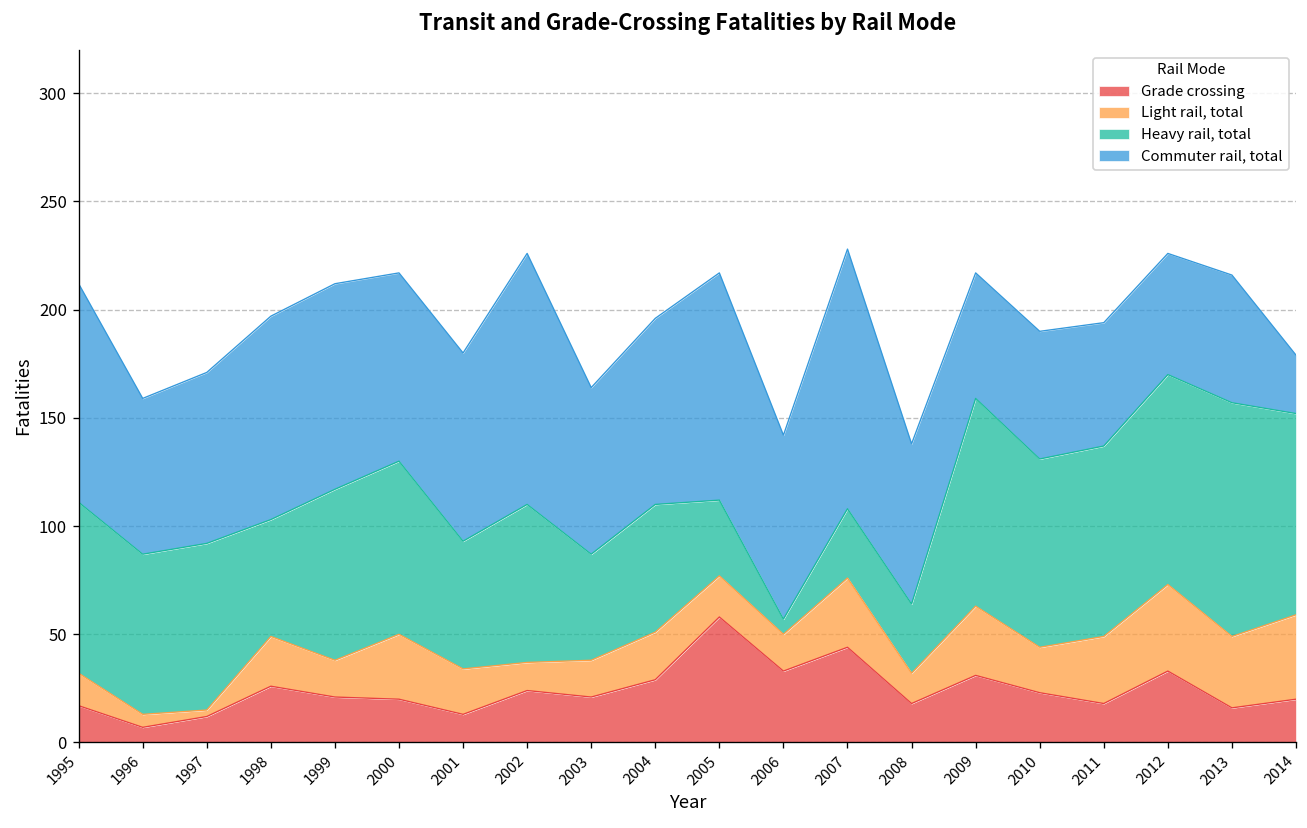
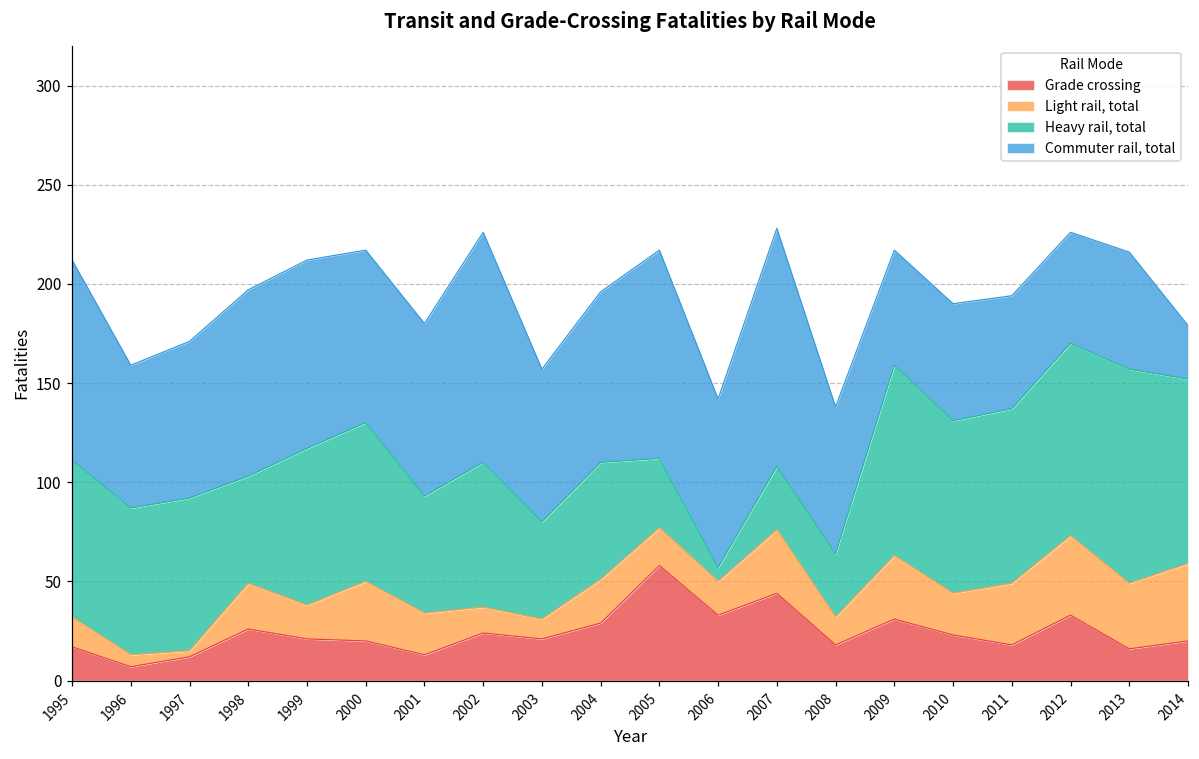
  {
    "Grade crossing": {
      "1995": 17,
      "1996": 7,
      "1997": 12,
      "1998": 26,
      "1999": 21,
      "2000": 20,
      "2001": 13,
      "2002": 24,
      "2003": 21,
      "2004": 29,
      "2005": 58,
      "2006": 33,
      "2007": 44,
      "2008": 18,
      "2009": 31,
      "2010": 23,
      "2011": 18,
      "2012": 33,
      "2013": 16,
      "2014": 20
    },
    "Light rail, total": {
      "1995": 15,
      "1996": 6,
      "1997": 3,
      "1998": 23,
      "1999": 17,
      "2000": 30,
      "2001": 21,
      "2002": 13,
-     "2003": 17,
+     "2003": 10,
      "2004": 22,
      "2005": 19,
      "2006": 17,
      "2007": 32,
      "2008": 14,
      "2009": 32,
      "2010": 21,
      "2011": 31,
      "2012": 40,
      "2013": 33,
      "2014": 39
    },
    "Heavy rail, total": {
      "1995": 79,
      "1996": 74,
      "1997": 77,
      "1998": 54,
      "1999": 79,
      "2000": 80,
      "2001": 59,
      "2002": 73,
      "2003": 49,
      "2004": 59,
      "2005": 35,
      "2006": 7,
      "2007": 32,
      "2008": 32,
      "2009": 96,
      "2010": 87,
      "2011": 88,
      "2012": 97,
      "2013": 108,
      "2014": 93
    },
    "Commuter rail, total": {
      "1995": 101,
      "1996": 72,
      "1997": 79,
      "1998": 94,
      "1999": 95,
      "2000": 87,
      "2001": 87,
      "2002": 116,
      "2003": 77,
      "2004": 86,
      "2005": 105,
      "2006": 85,
      "2007": 120,
      "2008": 74,
      "2009": 58,
      "2010": 59,
      "2011": 57,
      "2012": 56,
      "2013": 59,
      "2014": 27
    }
  }
